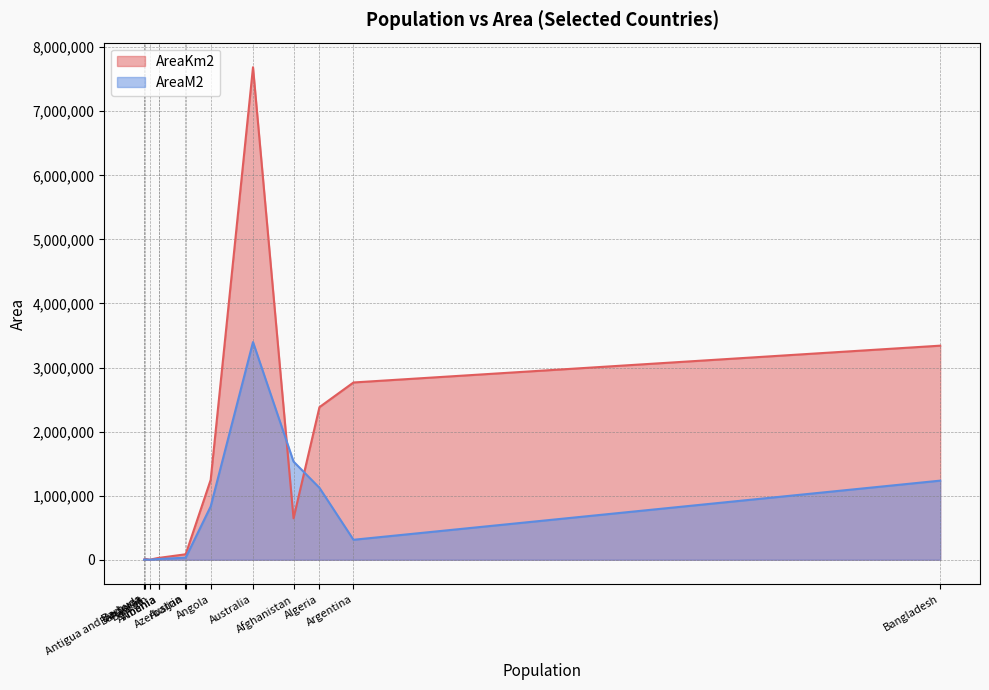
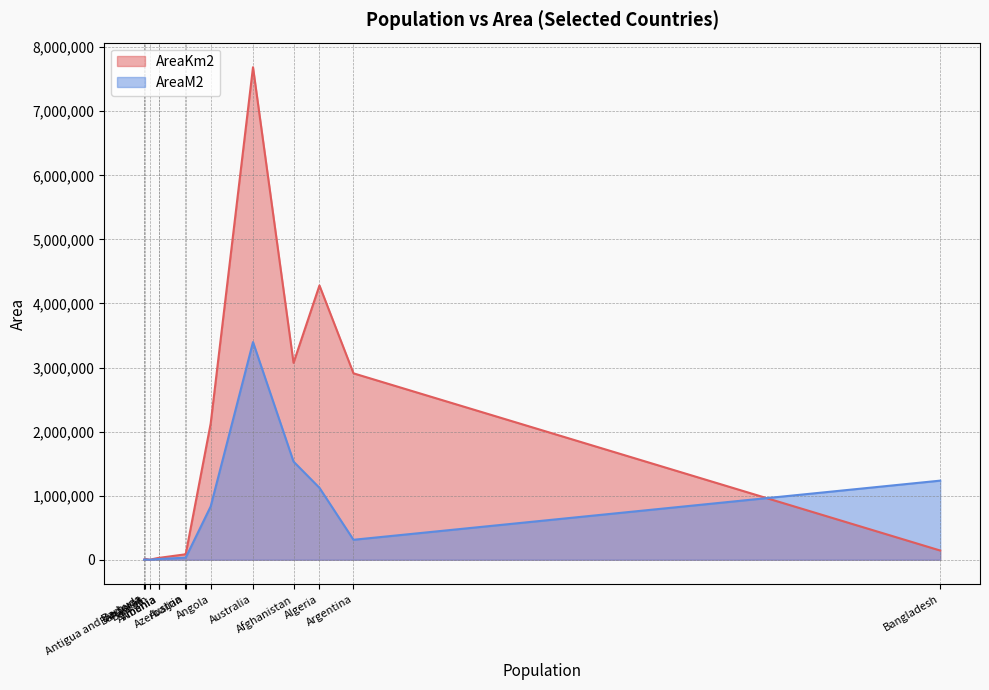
  {
    "AreaKm2": {
      "Austria": "100,000",
      "Azerbaijan": "100,000",
-     "Angola": "1,200,000",
+     "Angola": "2,100,000",
      "Australia": "7,700,000",
-     "Afghanistan": "600,000",
-     "Algeria": "2,400,000",
-     "Argentina": "2,800,000",
-     "Bangladesh": "3,300,000"
+     "Afghanistan": "3,100,000",
+     "Algeria": "4,300,000",
+     "Argentina": "2,900,000",
+     "Bangladesh": "100,000"
    },
    "AreaM2": {
      "Austria": "0",
      "Azerbaijan": "0",
      "Angola": "800,000",
      "Australia": "3,400,000",
      "Afghanistan": "1,500,000",
      "Algeria": "1,100,000",
      "Argentina": "300,000",
      "Bangladesh": "1,200,000"
    }
  }
